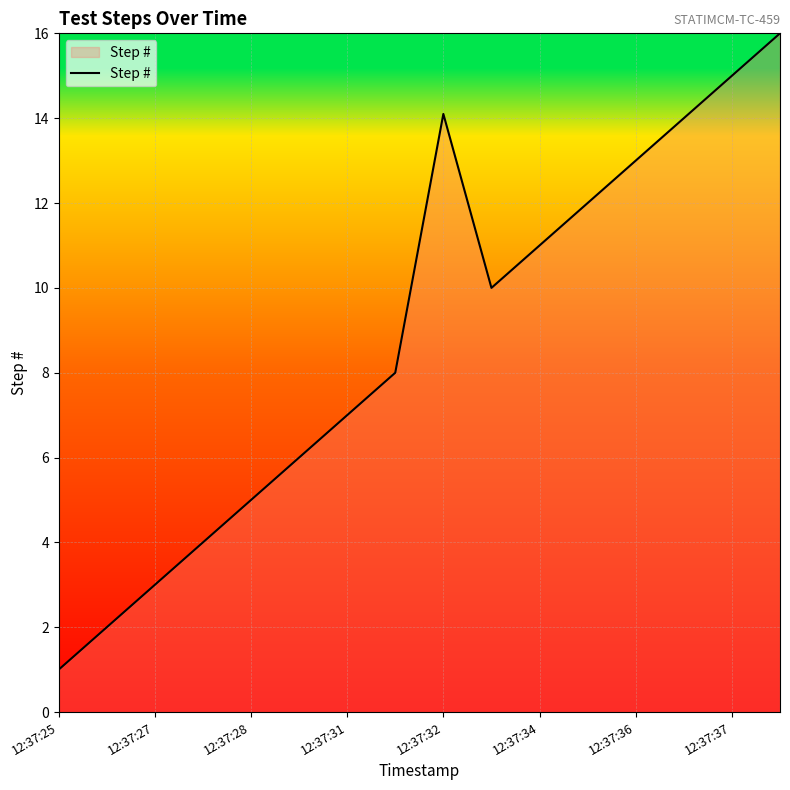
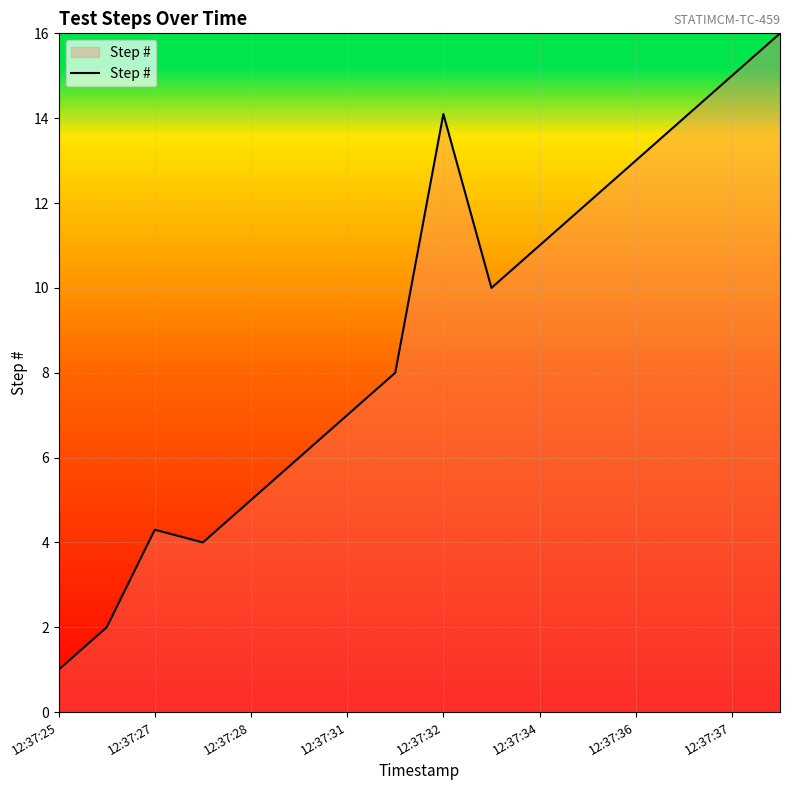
  {
    "12:37:25": 1.0,
-   "12:37:27": 3.0,
+   "12:37:27": 4.3,
    "12:37:32": 14.1,
    "12:37:36": 13.0
  }
